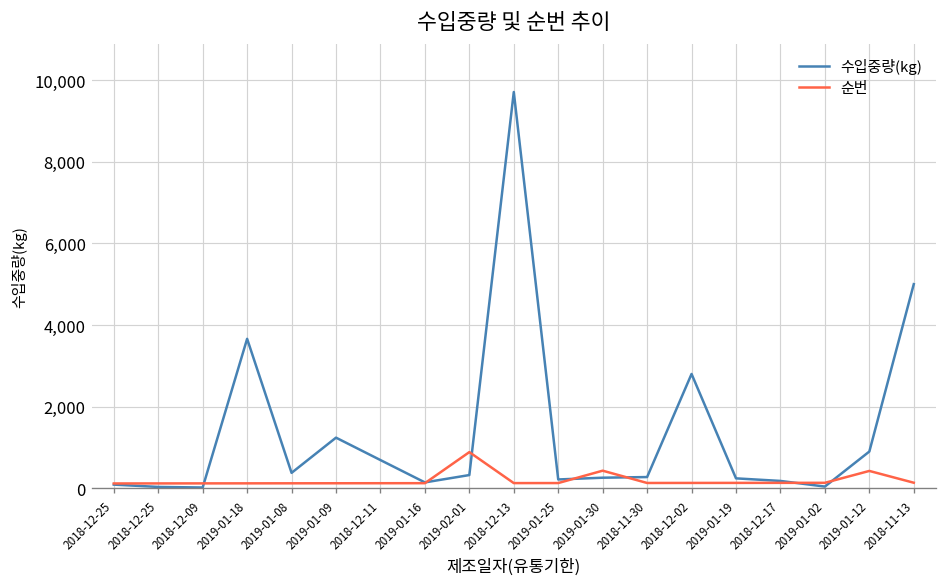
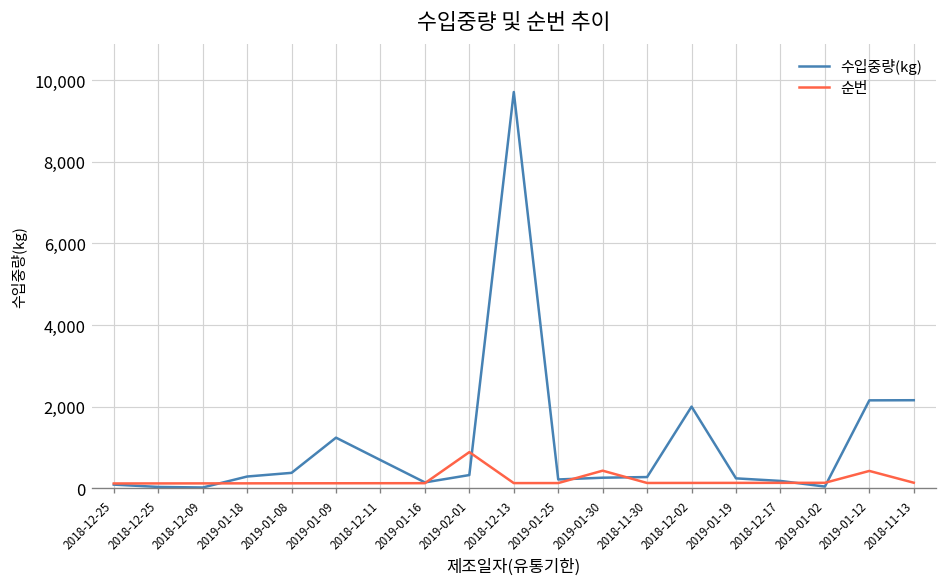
  {
    "수입중량(kg)": {
      "2018-12-09": "0",
-     "2019-01-18": "3,700",
+     "2019-01-18": "300",
      "2019-01-08": "400",
      "2019-01-09": "1,200",
      "2018-12-11": "700",
      "2019-02-01": "300",
      "2018-12-13": "9,700",
      "2019-01-25": "200",
      "2019-01-30": "300",
      "2018-11-30": "300",
-     "2018-12-02": "2,800",
+     "2018-12-02": "2,000",
      "2019-01-19": "200",
      "2019-01-02": "0",
-     "2019-01-12": "900",
-     "2018-11-13": "5,000"
+     "2019-01-12": "2,200",
+     "2018-11-13": "2,200"
    },
    "순번": {
      "2018-12-09": "100",
      "2019-01-18": "100",
      "2019-01-08": "100",
      "2019-01-09": "100",
      "2018-12-11": "100",
      "2019-02-01": "900",
      "2018-12-13": "100",
      "2019-01-25": "100",
      "2019-01-30": "400",
      "2018-11-30": "100",
      "2018-12-02": "100",
      "2019-01-19": "100",
      "2019-01-02": "100",
      "2019-01-12": "400",
      "2018-11-13": "100"
    }
  }
